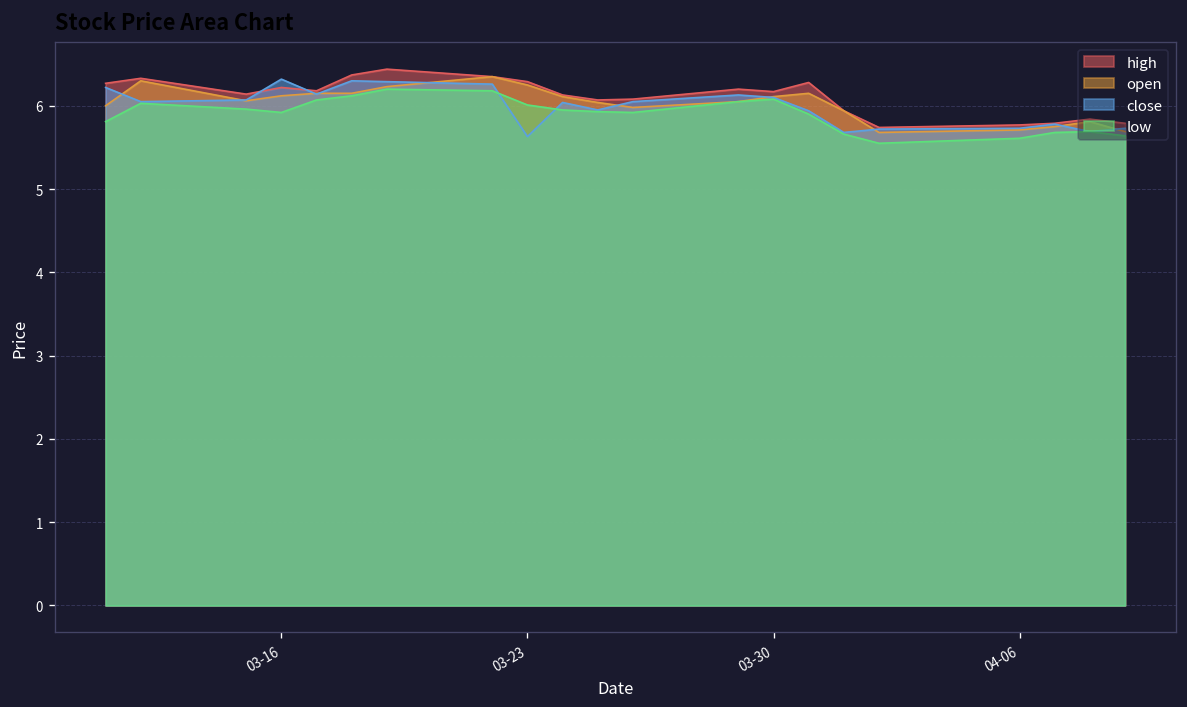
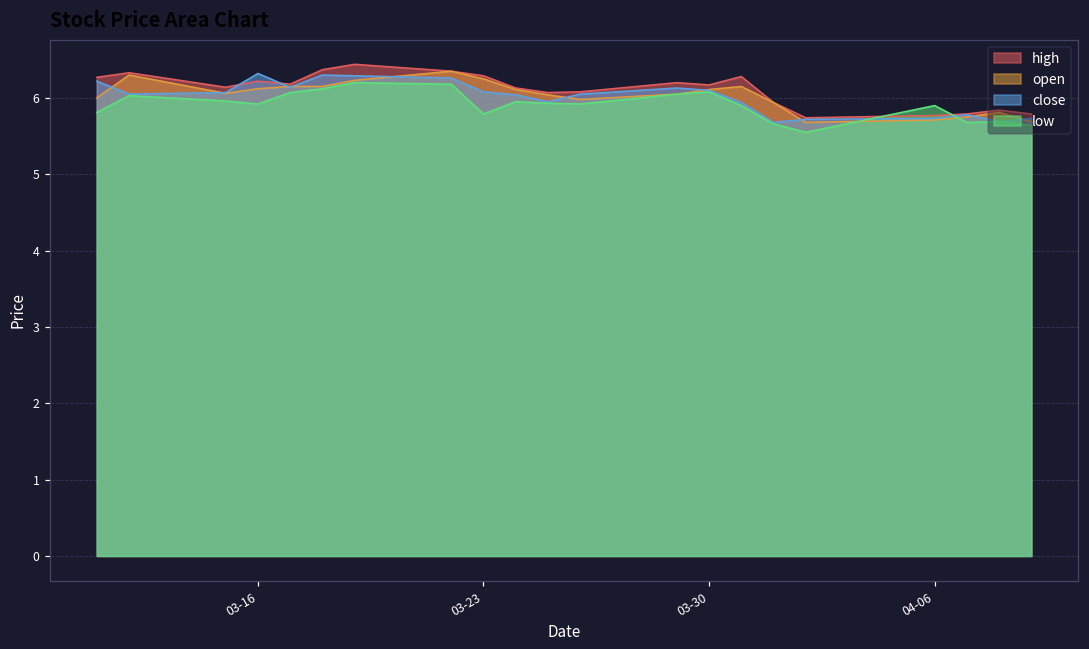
  {
    "close": {
      "03-16": 6.3,
-     "03-23": 5.6
+     "03-23": 6.1
    },
    "low": {
      "03-16": 5.9,
-     "03-23": 6.0,
-     "04-06": 5.6
+     "03-23": 5.8,
+     "04-06": 5.9
    }
  }
